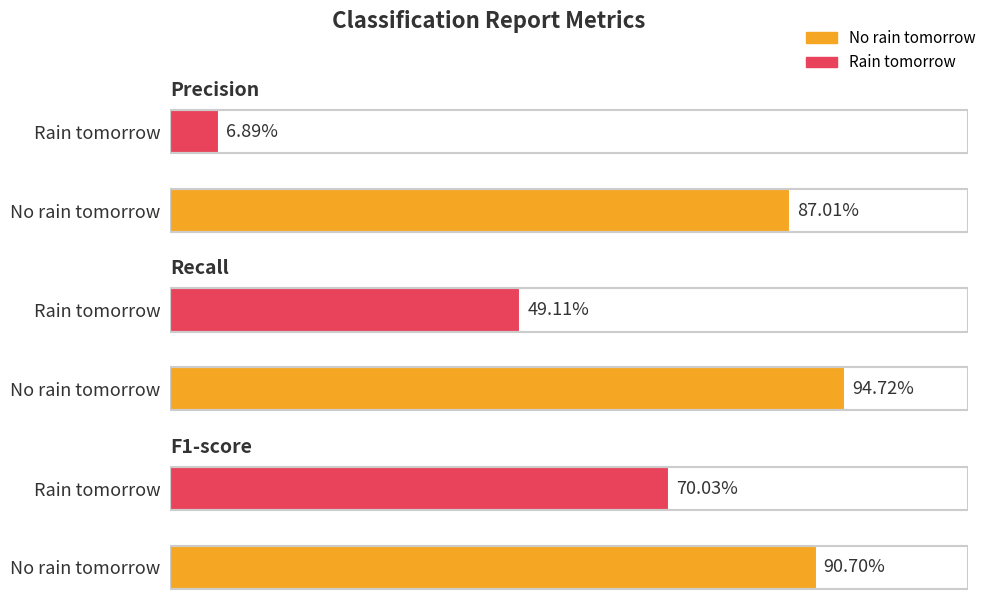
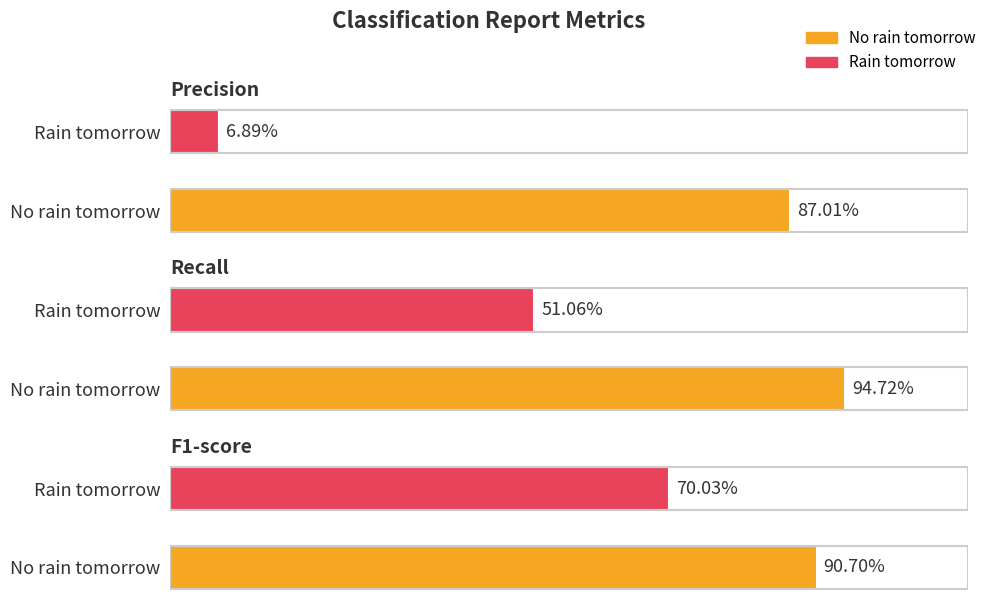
  {
    "Precision": {
      "Rain tomorrow": "6.89%",
      "No rain tomorrow": "87.01%"
    },
    "Recall": {
-     "Rain tomorrow": "49.11%",
+     "Rain tomorrow": "51.06%",
      "No rain tomorrow": "94.72%"
    },
    "F1-score": {
      "Rain tomorrow": "70.03%",
      "No rain tomorrow": "90.70%"
    }
  }
